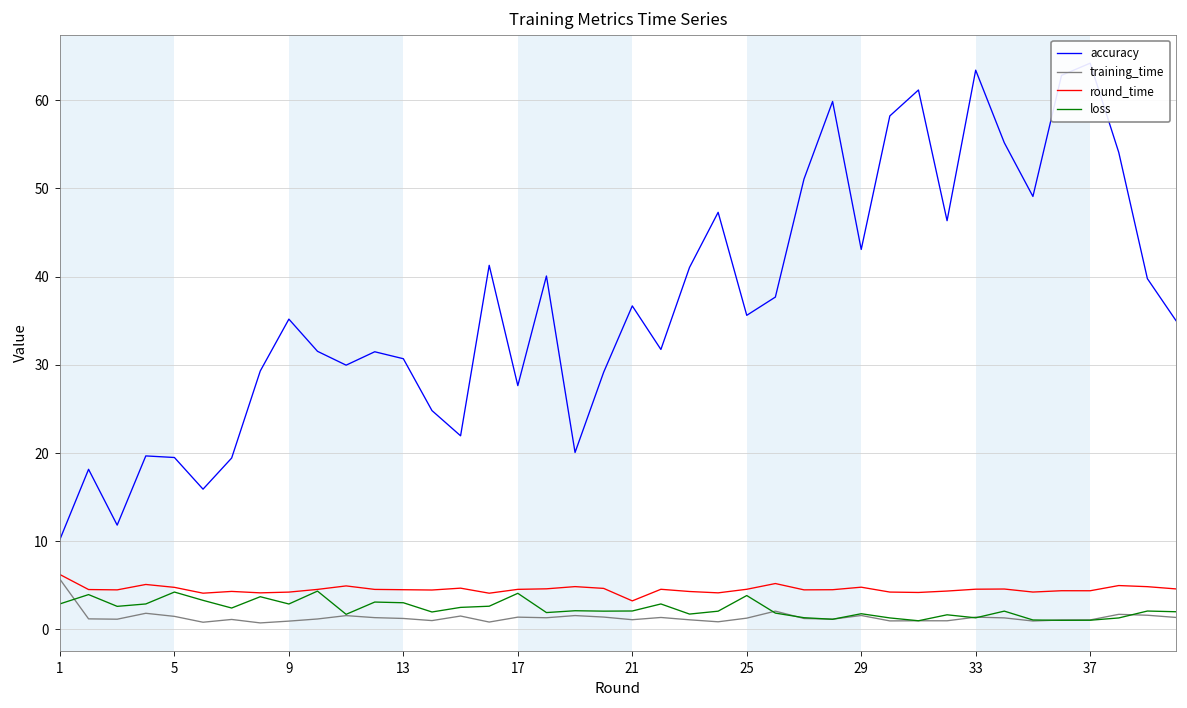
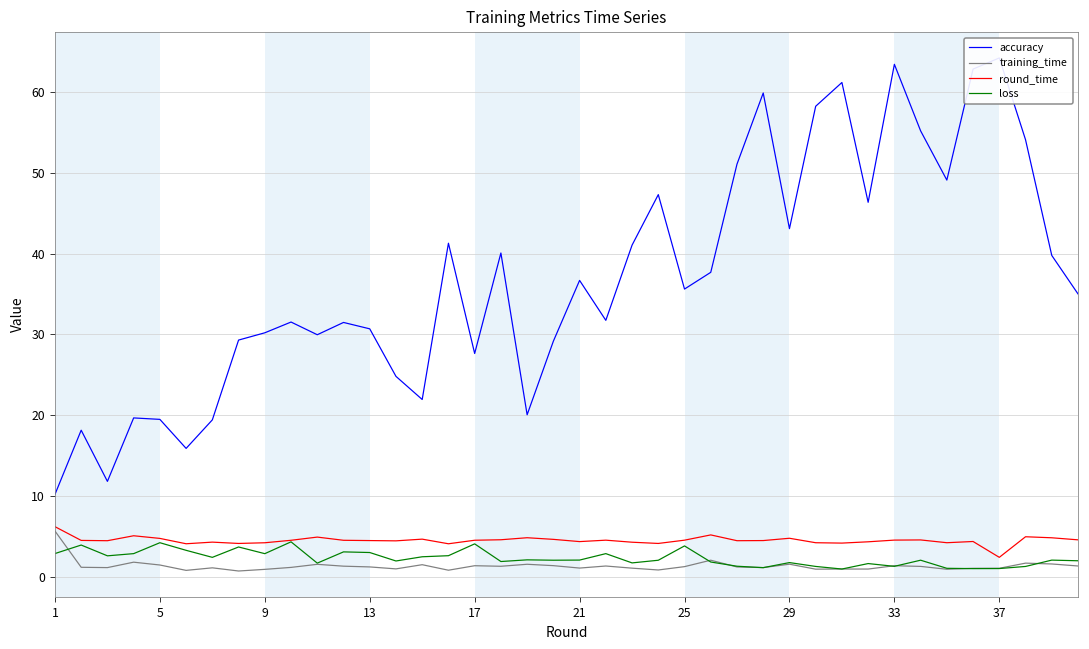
  {
    "accuracy": {
      "1": 10,
      "5": 19,
-     "9": 35,
+     "9": 30,
      "13": 31,
      "17": 28,
      "21": 37,
      "25": 36,
      "29": 43,
      "33": 63
    },
    "training_time": {
      "1": 6,
      "5": 1,
      "9": 1,
      "13": 1,
      "17": 1,
      "21": 1,
      "25": 1
    },
    "round_time": {
      "1": 6,
      "5": 5,
      "9": 4,
      "13": 4,
      "17": 5,
-     "21": 3,
+     "21": 4,
      "25": 5,
      "29": 5,
      "33": 5,
-     "37": 4
+     "37": 2
    },
    "loss": {
      "1": 3,
      "5": 4,
      "9": 3,
      "13": 3,
      "17": 4,
      "21": 2,
      "25": 4
    }
  }
